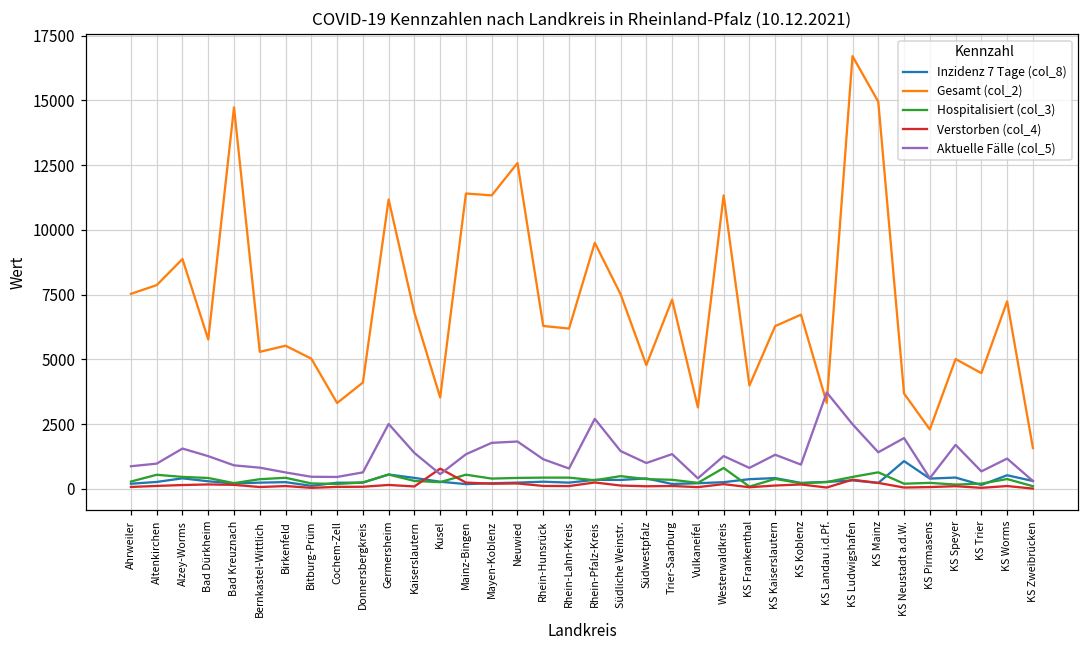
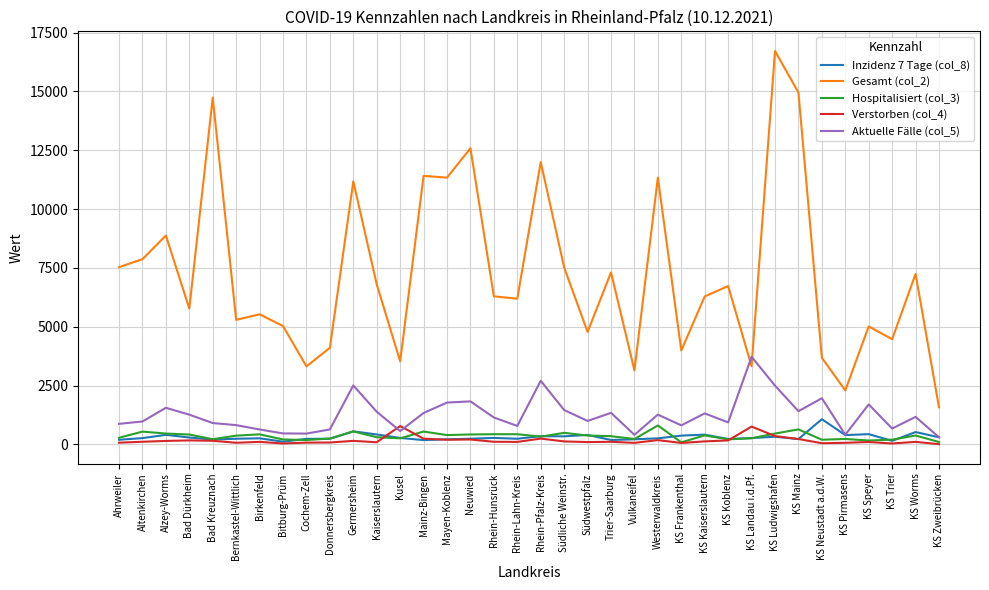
  {
    "Inzidenz 7 Tage (col_8)": {
      "Altenkirchen": 300,
      "Bad Dürkheim": 300,
      "Bernkastel-Wittlich": 200,
      "Birkenfeld": 300,
      "Kaiserslautern": 400,
      "Rhein-Hunsrück": 300,
      "Rhein-Lahn-Kreis": 200,
      "Südliche Weinstr.": 300,
      "KS Frankenthal": 400,
      "KS Neustadt a.d.W.": 1100,
      "KS Speyer": 400,
      "KS Worms": 500
    },
    "Gesamt (col_2)": {
      "Ahrweiler": 7500,
      "Altenkirchen": 7900,
      "Alzey-Worms": 8900,
      "Bad Dürkheim": 5800,
      "Bad Kreuznach": 14700,
      "Bernkastel-Wittlich": 5300,
      "Birkenfeld": 5500,
      "Bitburg-Prüm": 5000,
      "Cochem-Zell": 3300,
      "Donnersbergkreis": 4100,
      "Germersheim": 11200,
      "Kaiserslautern": 6800,
      "Kusel": 3500,
      "Mainz-Bingen": 11400,
      "Mayen-Koblenz": 11300,
      "Neuwied": 12600,
      "Rhein-Hunsrück": 6300,
      "Rhein-Lahn-Kreis": 6200,
-     "Rhein-Pfalz-Kreis": 9500,
+     "Rhein-Pfalz-Kreis": 12000,
      "Südliche Weinstr.": 7500,
      "Südwestpfalz": 4800,
      "Trier-Saarburg": 7300,
      "Vulkaneifel": 3100,
      "Westerwaldkreis": 11300,
      "KS Frankenthal": 4000,
      "KS Kaiserslautern": 6300,
      "KS Koblenz": 6700,
      "KS Landau i.d.Pf.": 3300,
      "KS Ludwigshafen": 16700,
      "KS Mainz": 15000,
      "KS Neustadt a.d.W.": 3700,
      "KS Pirmasens": 2300,
      "KS Speyer": 5000,
      "KS Trier": 4500,
      "KS Worms": 7200,
      "KS Zweibrücken": 1600
    },
    "Hospitalisiert (col_3)": {
      "Altenkirchen": 500,
      "Bad Dürkheim": 400,
      "Bernkastel-Wittlich": 400,
      "Birkenfeld": 400,
      "Kaiserslautern": 300,
      "Mainz-Bingen": 500,
      "Mayen-Koblenz": 400,
      "Neuwied": 400,
      "Rhein-Hunsrück": 400,
      "Rhein-Lahn-Kreis": 400,
      "Südliche Weinstr.": 500,
      "Trier-Saarburg": 300,
      "Westerwaldkreis": 800,
      "KS Mainz": 600,
      "KS Neustadt a.d.W.": 200,
      "KS Pirmasens": 200,
      "KS Worms": 400
    },
    "Verstorben (col_4)": {
      "Ahrweiler": 100,
      "Altenkirchen": 100,
      "Alzey-Worms": 100,
      "Bad Dürkheim": 200,
      "Bernkastel-Wittlich": 100,
      "Birkenfeld": 100,
      "Cochem-Zell": 100,
      "Donnersbergkreis": 100,
      "Germersheim": 200,
      "Kaiserslautern": 100,
      "Kusel": 800,
      "Rhein-Hunsrück": 100,
      "Rhein-Lahn-Kreis": 100,
      "Südliche Weinstr.": 100,
      "Südwestpfalz": 100,
      "Vulkaneifel": 100,
      "KS Kaiserslautern": 100,
-     "KS Landau i.d.Pf.": 100,
+     "KS Landau i.d.Pf.": 800,
      "KS Neustadt a.d.W.": 100,
      "KS Pirmasens": 100,
      "KS Trier": 0,
      "KS Worms": 100
    },
    "Aktuelle Fälle (col_5)": {
      "Ahrweiler": 900,
      "Altenkirchen": 1000,
      "Alzey-Worms": 1600,
      "Bad Dürkheim": 1300,
      "Bad Kreuznach": 900,
      "Bernkastel-Wittlich": 800,
      "Birkenfeld": 600,
      "Bitburg-Prüm": 500,
      "Cochem-Zell": 500,
      "Donnersbergkreis": 600,
      "Germersheim": 2500,
      "Kaiserslautern": 1400,
      "Kusel": 600,
      "Mainz-Bingen": 1300,
      "Mayen-Koblenz": 1800,
      "Neuwied": 1800,
      "Rhein-Hunsrück": 1100,
      "Rhein-Lahn-Kreis": 800,
      "Rhein-Pfalz-Kreis": 2700,
      "Südliche Weinstr.": 1500,
      "Südwestpfalz": 1000,
      "Trier-Saarburg": 1300,
      "Vulkaneifel": 400,
      "Westerwaldkreis": 1300,
      "KS Frankenthal": 800,
      "KS Kaiserslautern": 1300,
      "KS Koblenz": 900,
      "KS Landau i.d.Pf.": 3700,
      "KS Ludwigshafen": 2500,
      "KS Mainz": 1400,
      "KS Neustadt a.d.W.": 2000,
      "KS Speyer": 1700,
      "KS Trier": 700,
      "KS Worms": 1200
    }
  }
